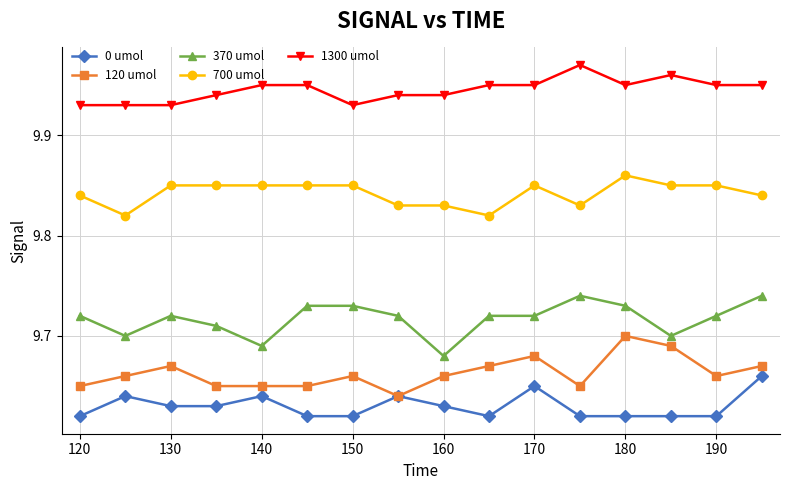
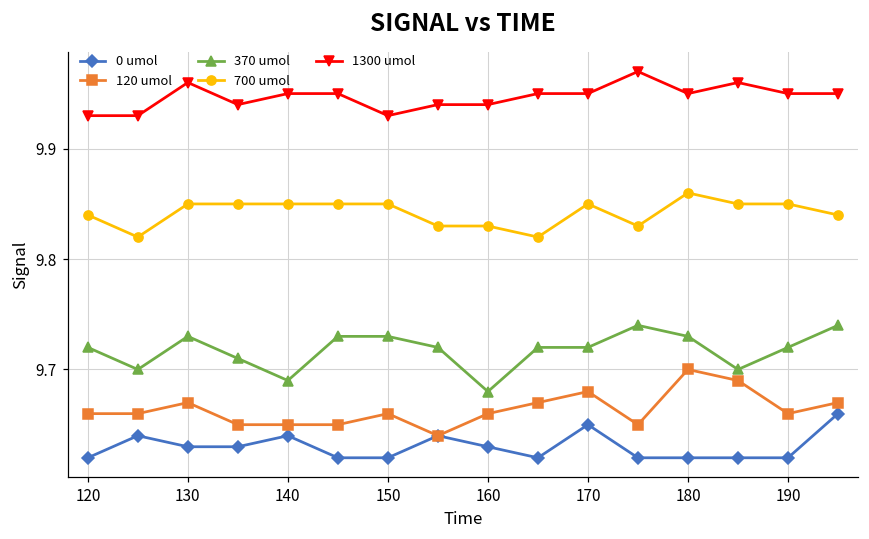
  {
    "0 umol": {
      "120": 9.62,
      "130": 9.63,
      "140": 9.64,
      "150": 9.62,
      "160": 9.63,
      "170": 9.65,
      "180": 9.62,
      "190": 9.62
    },
    "120 umol": {
-     "120": 9.65,
+     "120": 9.66,
      "130": 9.67,
      "140": 9.65,
      "150": 9.66,
      "160": 9.66,
      "170": 9.68,
      "180": 9.70,
      "190": 9.66
    },
    "370 umol": {
      "120": 9.72,
-     "130": 9.72,
+     "130": 9.73,
      "140": 9.69,
      "150": 9.73,
      "160": 9.68,
      "170": 9.72,
      "180": 9.73,
      "190": 9.72
    },
    "700 umol": {
      "120": 9.84,
      "130": 9.85,
      "140": 9.85,
      "150": 9.85,
      "160": 9.83,
      "170": 9.85,
      "180": 9.86,
      "190": 9.85
    },
    "1300 umol": {
      "120": 9.93,
-     "130": 9.93,
+     "130": 9.96,
      "140": 9.95,
      "150": 9.93,
      "160": 9.94,
      "170": 9.95,
      "180": 9.95,
      "190": 9.95
    }
  }
